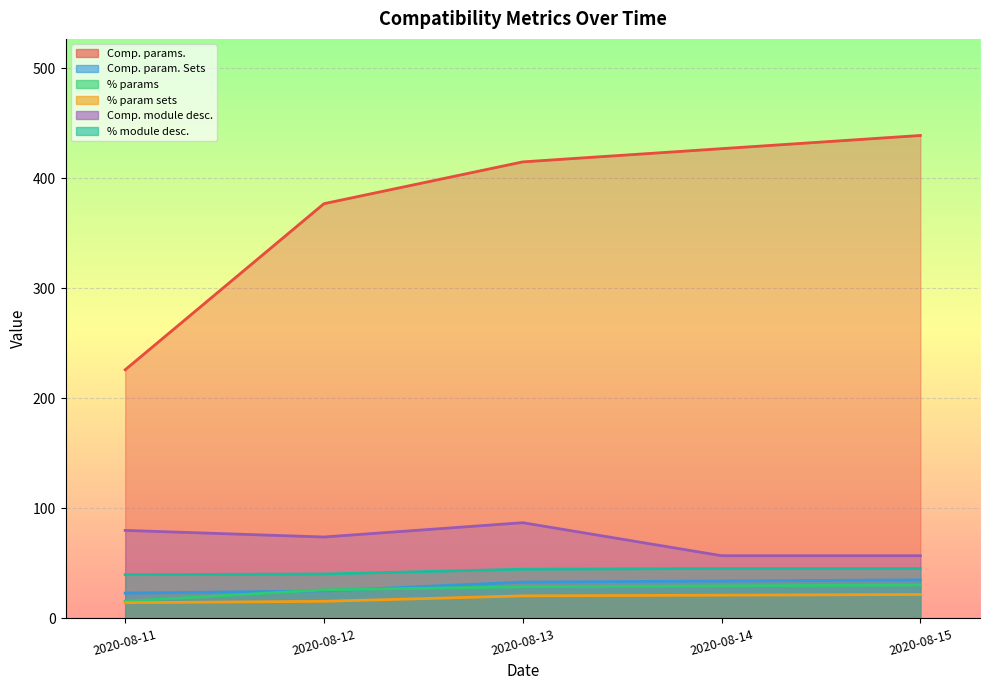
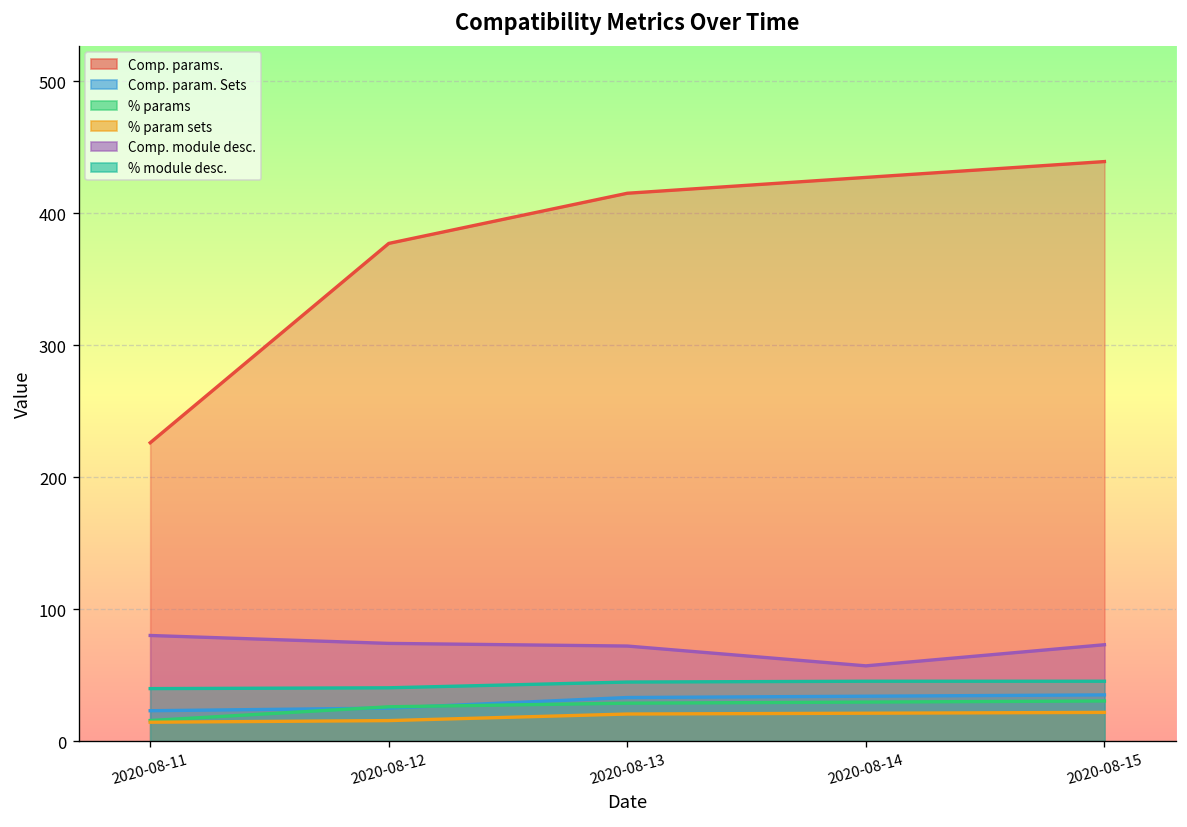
  {
    "Comp. module desc.": {
      "2020-08-11": 80,
      "2020-08-12": 74,
-     "2020-08-13": 87,
+     "2020-08-13": 72,
      "2020-08-14": 57,
-     "2020-08-15": 57
+     "2020-08-15": 73
    }
  }
